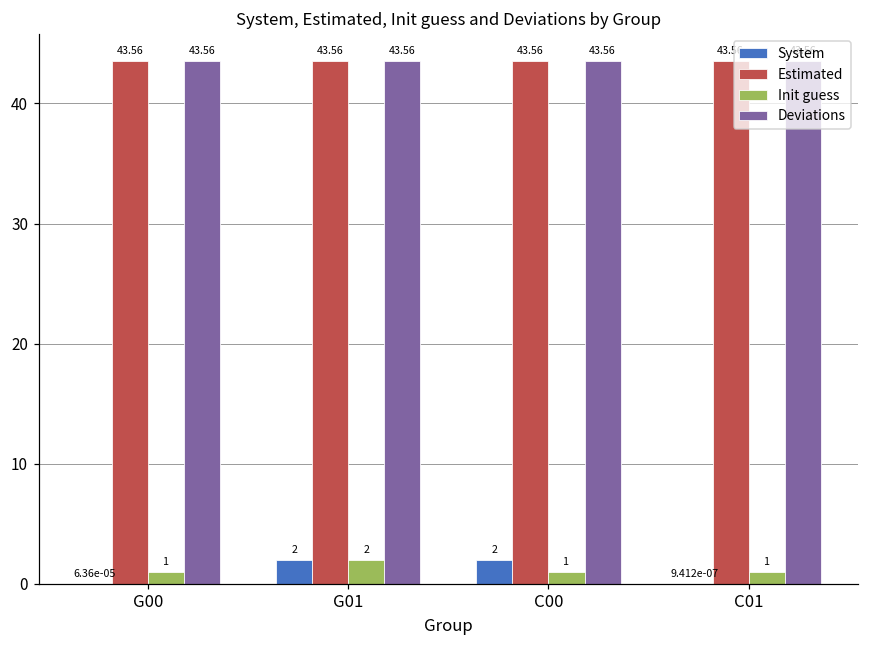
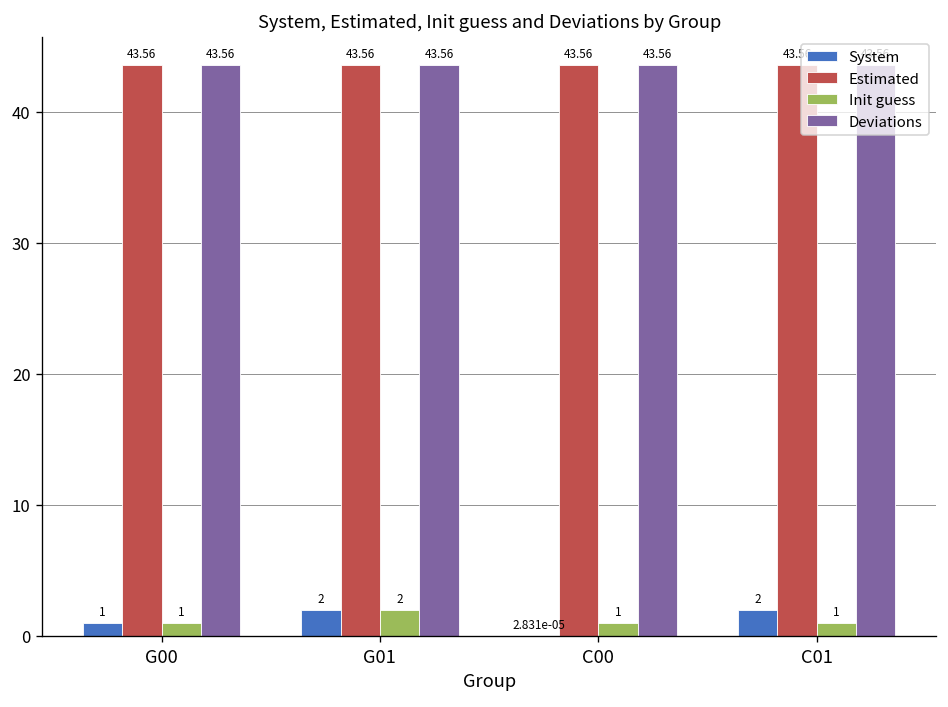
  {
    "System": {
-     "G00": "6.36e-05",
+     "G00": "1",
      "G01": "2",
-     "C00": "2",
-     "C01": "9.412e-07"
+     "C00": "2.831e-05",
+     "C01": "2"
    },
    "Estimated": {
      "G00": "43.56",
      "G01": "43.56",
      "C00": "43.56"
    },
    "Init guess": {
      "G00": "1",
      "G01": "2",
      "C00": "1",
      "C01": "1"
    },
    "Deviations": {
      "G00": "43.56",
      "G01": "43.56",
      "C00": "43.56"
    }
  }
